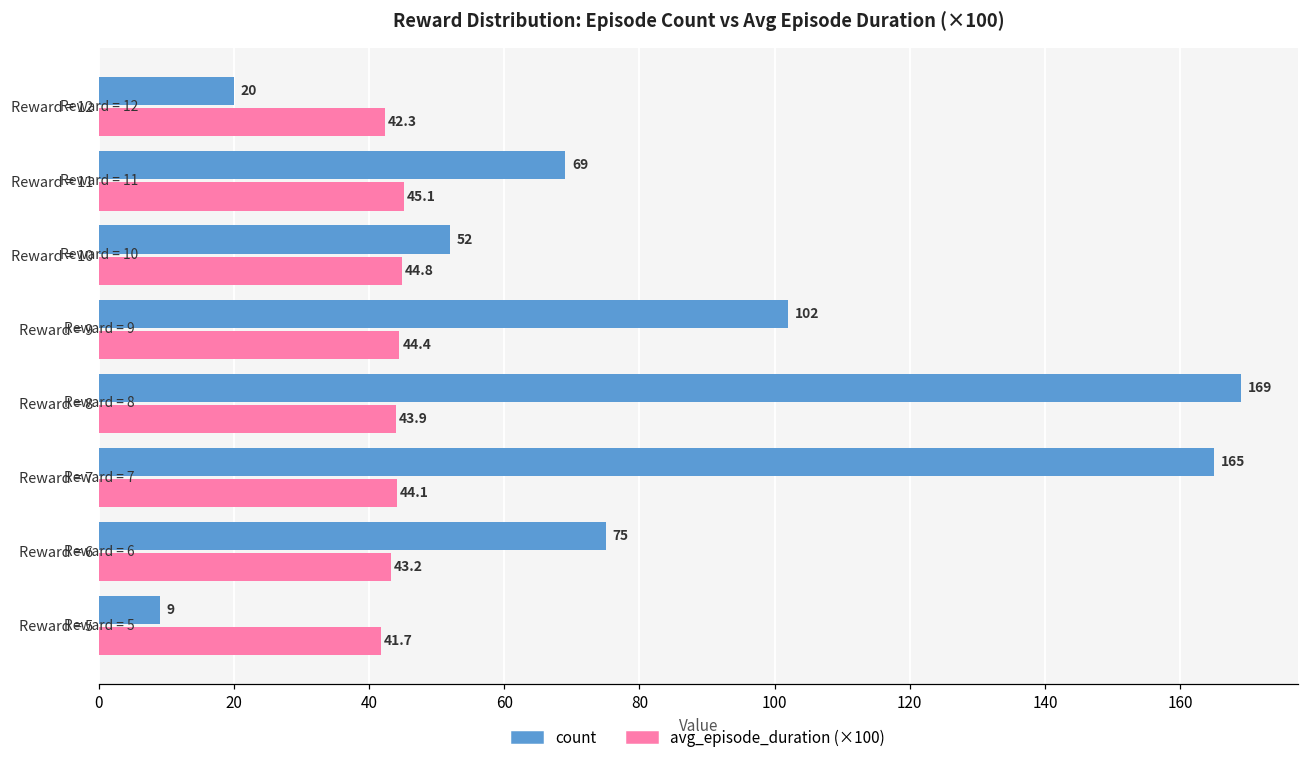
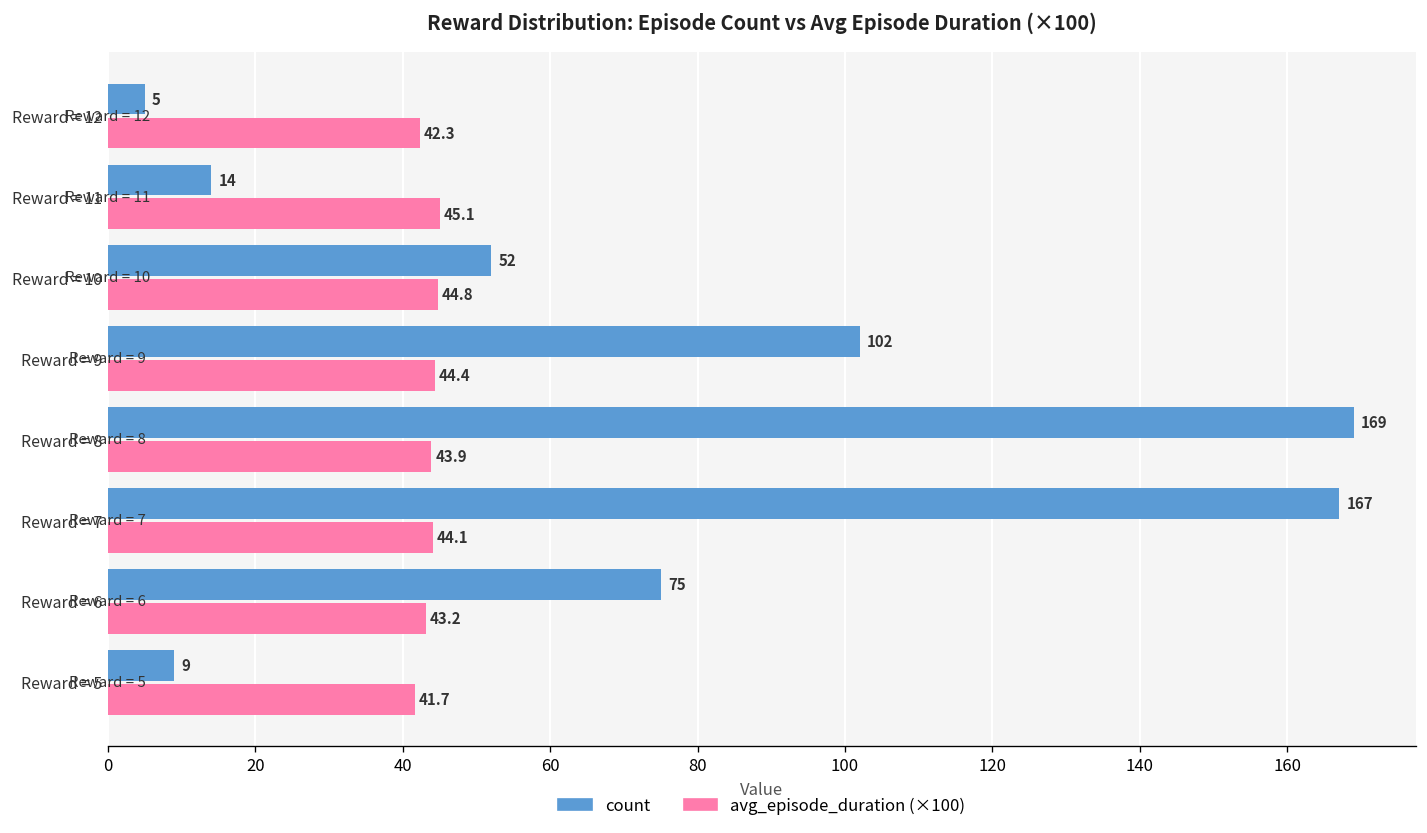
  {
    "count": {
-     "Reward = 12": 20,
-     "Reward = 11": 69,
+     "Reward = 12": 5,
+     "Reward = 11": 14,
      "Reward = 10": 52,
      "Reward = 9": 102,
      "Reward = 8": 169,
-     "Reward = 7": 165,
+     "Reward = 7": 167,
      "Reward = 6": 75,
      "Reward = 5": 9
    }
  }
